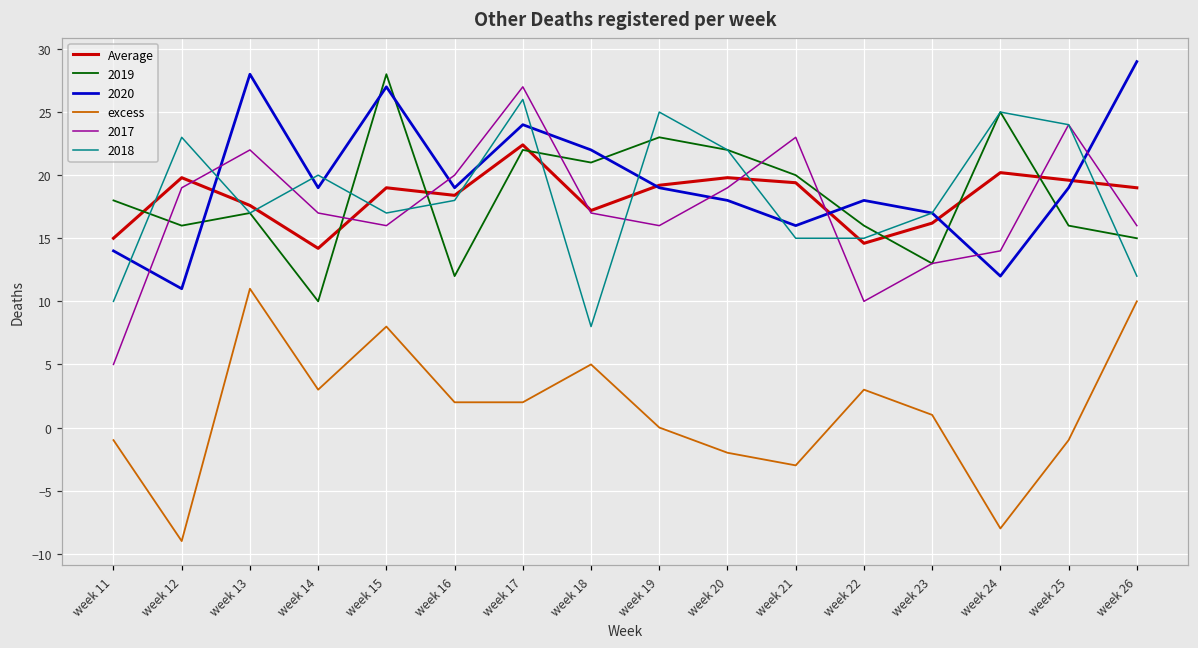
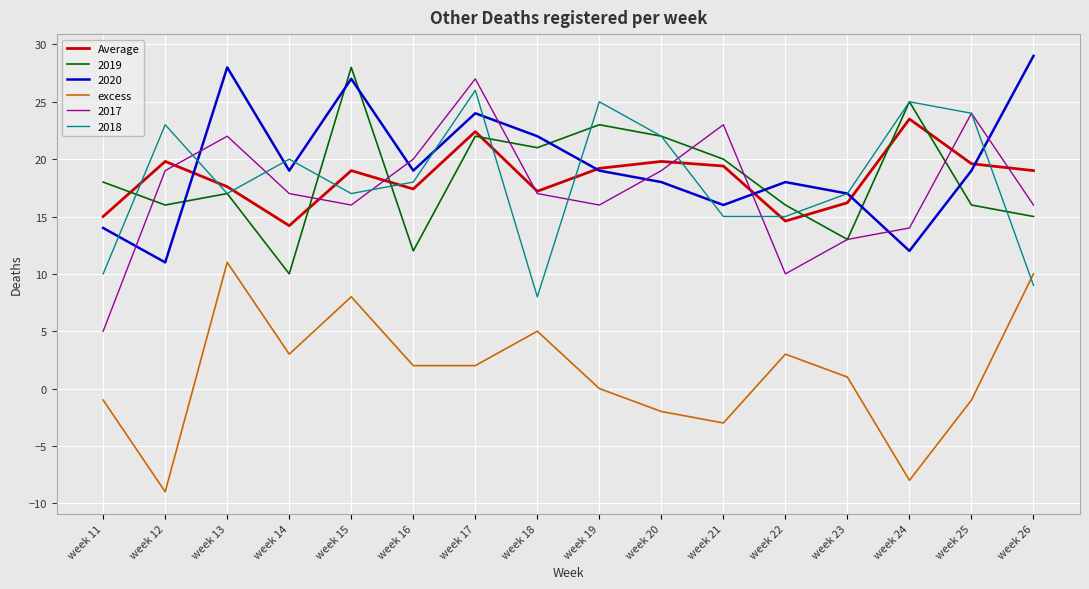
  {
    "Average": {
      "week 11": 15.0,
      "week 12": 19.8,
      "week 13": 17.6,
      "week 14": 14.2,
      "week 15": 19.0,
-     "week 16": 18.4,
+     "week 16": 17.4,
      "week 17": 22.4,
      "week 20": 19.8,
      "week 21": 19.4,
      "week 22": 14.6,
      "week 23": 16.2,
-     "week 24": 20.2,
+     "week 24": 23.5,
      "week 25": 19.6,
      "week 26": 19.0
    },
    "2019": {
      "week 11": 18.0,
      "week 12": 16.0,
      "week 14": 10.0,
      "week 15": 28.0,
      "week 16": 12.0,
      "week 17": 22.0,
      "week 18": 21.0,
      "week 19": 23.0,
      "week 21": 20.0,
      "week 22": 16.0,
      "week 25": 16.0,
      "week 26": 15.0
    },
    "2020": {
      "week 11": 14.0,
      "week 12": 11.0,
      "week 13": 28.0,
      "week 14": 19.0,
      "week 15": 27.0,
      "week 16": 19.0,
      "week 17": 24.0,
      "week 18": 22.0,
      "week 20": 18.0,
      "week 21": 16.0,
      "week 22": 18.0,
      "week 24": 12.0,
      "week 25": 19.0,
      "week 26": 29.0
    },
    "excess": {
      "week 11": -1.0,
      "week 12": -9.0,
      "week 13": 11.0,
      "week 14": 3.0,
      "week 15": 8.0,
      "week 16": 2.0,
      "week 17": 2.0,
      "week 18": 5.0,
      "week 19": 0.0,
      "week 20": -2.0,
      "week 21": -3.0,
      "week 22": 3.0,
      "week 23": 1.0,
      "week 24": -8.0,
      "week 25": -1.0,
      "week 26": 10.0
    },
    "2017": {
      "week 11": 5.0,
      "week 12": 19.0,
      "week 13": 22.0,
      "week 14": 17.0,
      "week 15": 16.0,
      "week 16": 20.0,
      "week 17": 27.0,
      "week 19": 16.0,
      "week 20": 19.0,
      "week 21": 23.0,
      "week 22": 10.0,
      "week 24": 14.0,
      "week 26": 16.0
    },
    "2018": {
      "week 11": 10,
      "week 12": 23,
      "week 14": 20,
      "week 15": 17,
      "week 16": 18,
      "week 17": 26,
      "week 18": 8,
      "week 19": 25,
      "week 21": 15,
      "week 22": 15,
-     "week 26": 12
+     "week 26": 9
    }
  }
